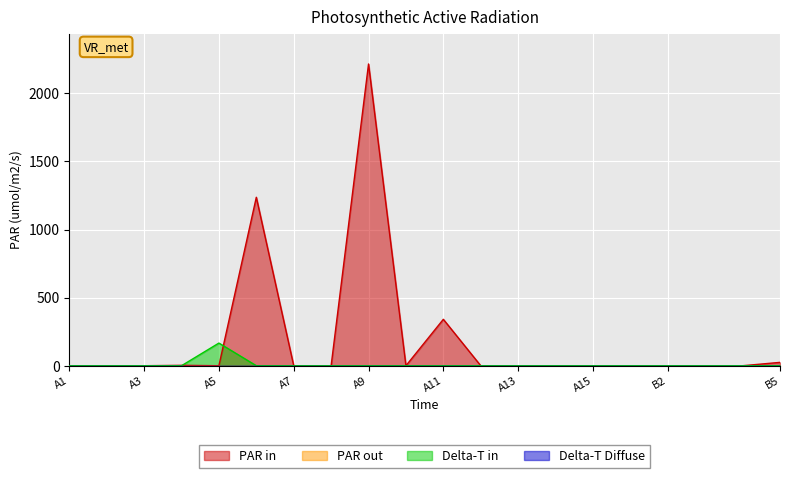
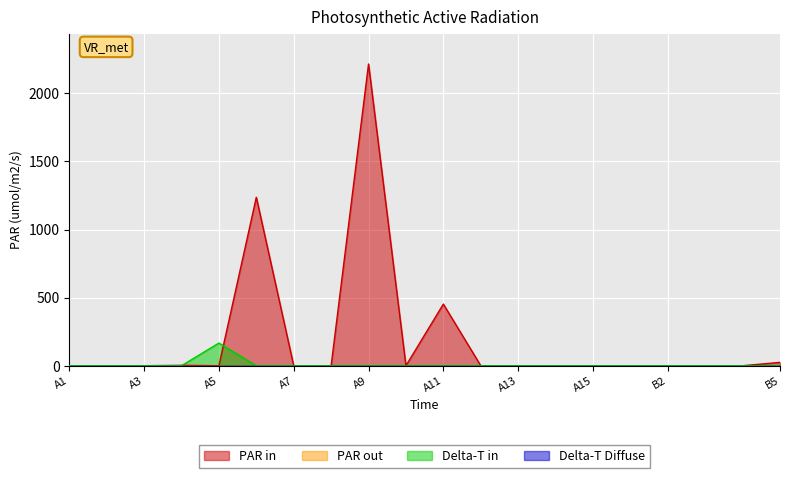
  {
    "PAR in": {
      "A9": 2220,
-     "A11": 340,
+     "A11": 450,
      "B5": 20
    },
    "Delta-T in": {
      "A5": 170
    }
  }
